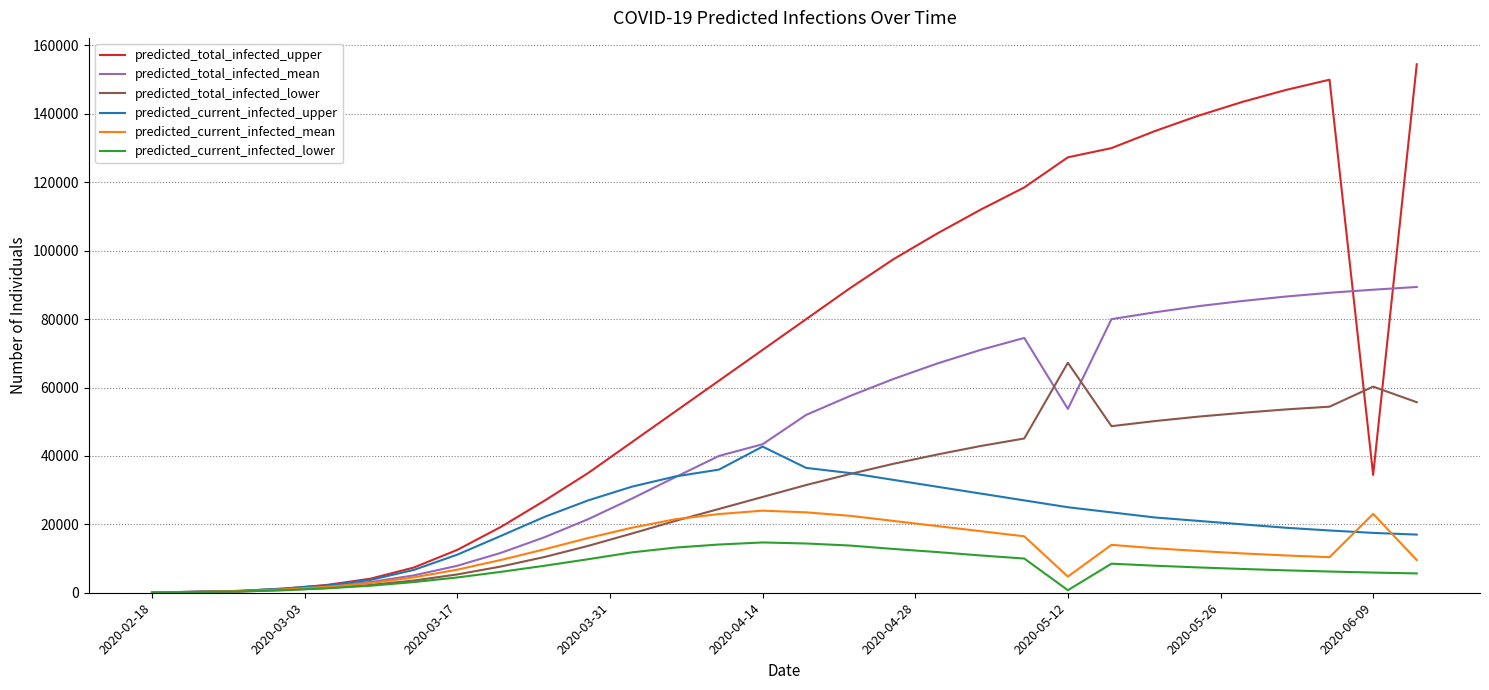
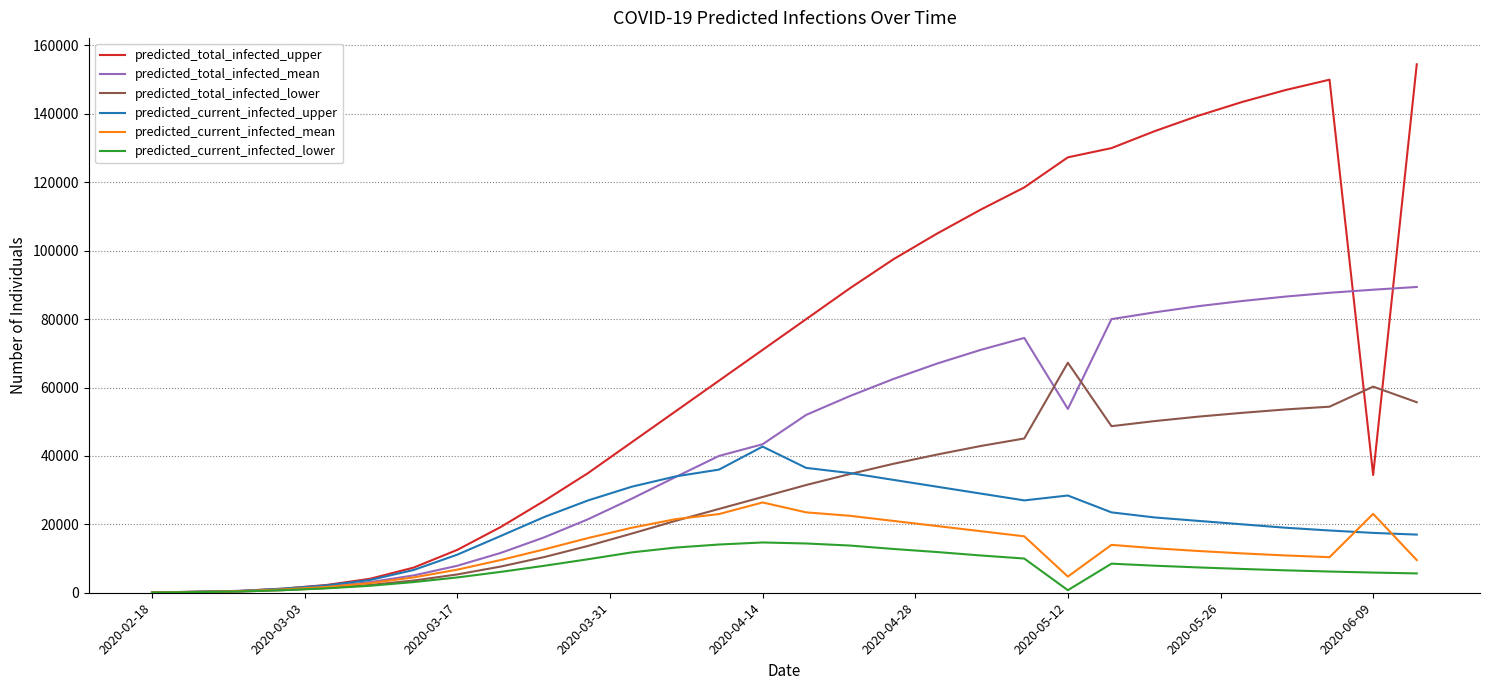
  {
    "predicted_total_infected_upper": {
      "2020-03-17": 13000,
      "2020-04-14": 71000,
      "2020-05-12": 127000,
      "2020-06-09": 34000
    },
    "predicted_total_infected_mean": {
      "2020-03-17": 8000,
      "2020-05-12": 54000,
      "2020-06-09": 89000
    },
    "predicted_total_infected_lower": {
      "2020-03-17": 5000,
      "2020-04-14": 28000,
      "2020-05-12": 67000,
      "2020-06-09": 60000
    },
    "predicted_current_infected_upper": {
      "2020-03-17": 11000,
-     "2020-05-12": 25000,
+     "2020-05-12": 28000,
      "2020-06-09": 18000
    },
    "predicted_current_infected_mean": {
      "2020-03-17": 7000,
-     "2020-04-14": 24000,
+     "2020-04-14": 26000,
      "2020-05-12": 5000,
      "2020-06-09": 23000
    },
    "predicted_current_infected_lower": {
      "2020-03-17": 4000,
      "2020-04-14": 15000,
      "2020-05-12": 1000,
      "2020-06-09": 6000
    }
  }
